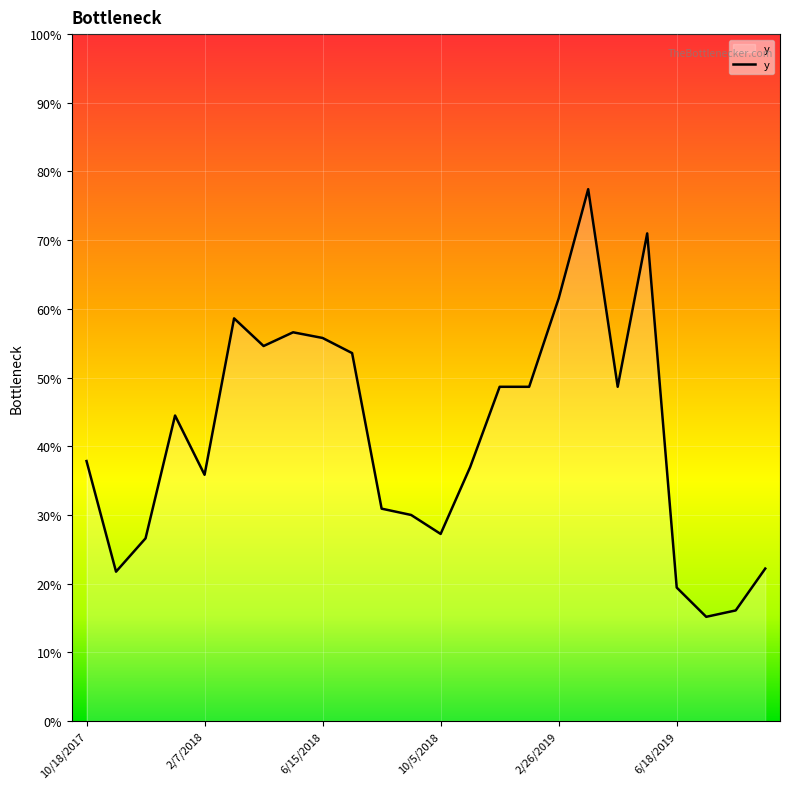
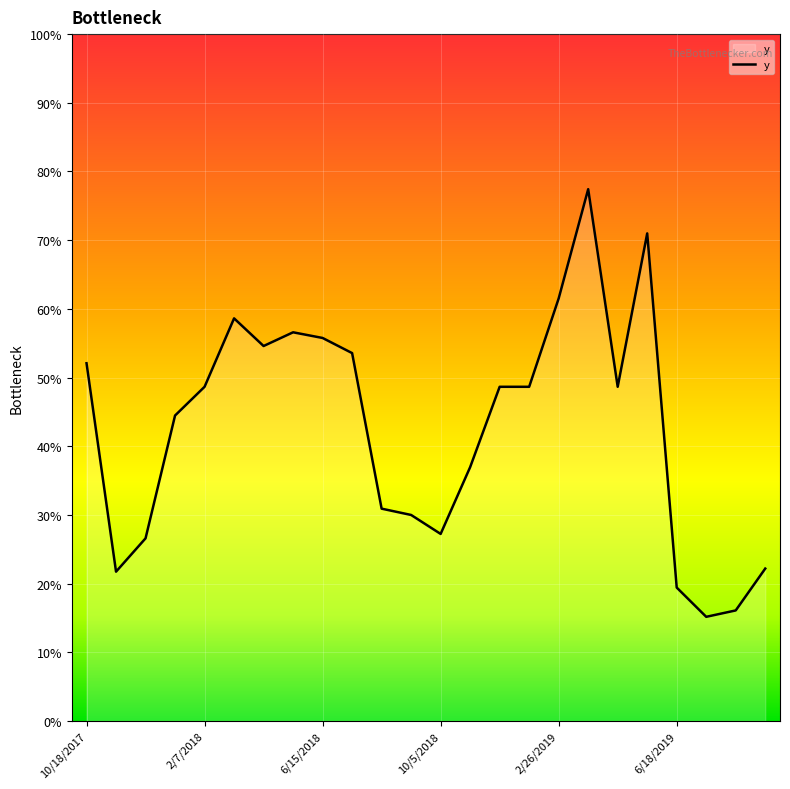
  {
-   "10/18/2017": "38%",
-   "2/7/2018": "36%",
+   "10/18/2017": "52%",
+   "2/7/2018": "49%",
    "6/15/2018": "56%",
    "10/5/2018": "27%",
    "2/26/2019": "62%",
    "6/18/2019": "19%"
  }
